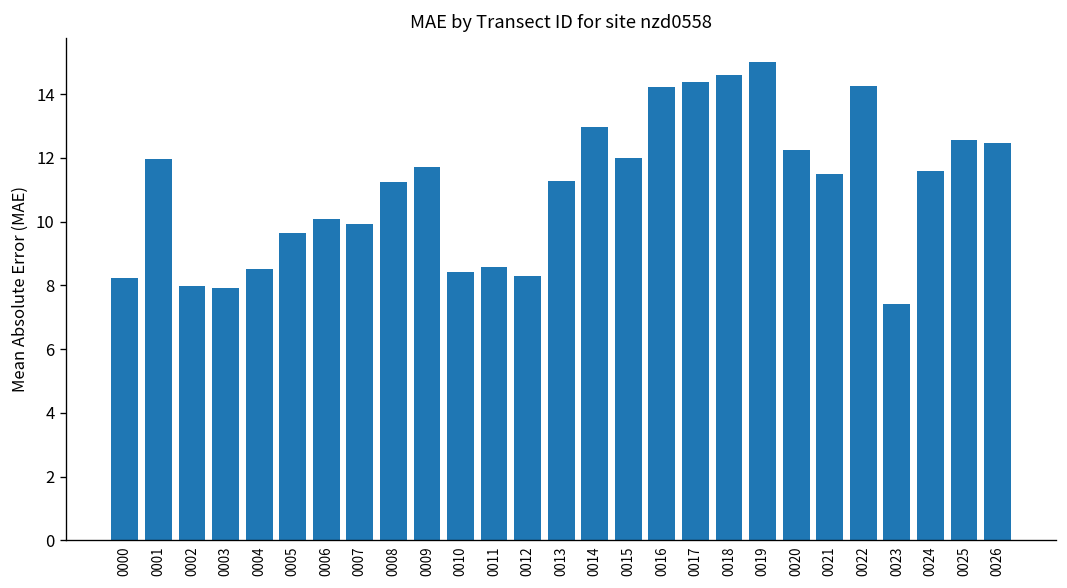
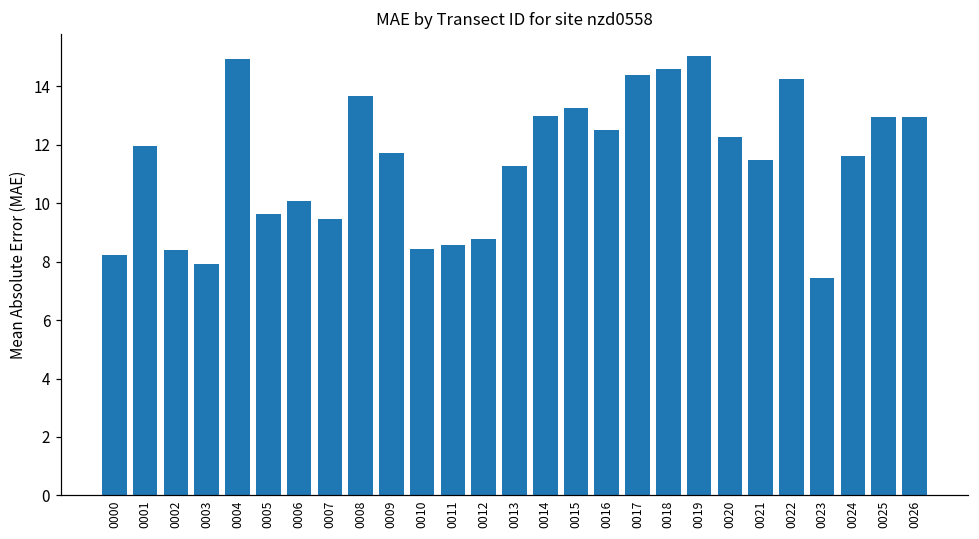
  {
    "0000": 8.2,
    "0001": 12.0,
-   "0002": 8.0,
+   "0002": 8.4,
    "0003": 7.9,
-   "0004": 8.5,
+   "0004": 14.9,
    "0005": 9.6,
    "0006": 10.1,
-   "0007": 9.9,
-   "0008": 11.2,
+   "0007": 9.5,
+   "0008": 13.7,
    "0009": 11.7,
    "0010": 8.4,
    "0011": 8.6,
-   "0012": 8.3,
+   "0012": 8.8,
    "0013": 11.3,
    "0014": 13.0,
-   "0015": 12.0,
-   "0016": 14.2,
+   "0015": 13.3,
+   "0016": 12.5,
    "0017": 14.4,
    "0018": 14.6,
    "0019": 15.0,
    "0020": 12.3,
    "0021": 11.5,
    "0022": 14.3,
    "0023": 7.4,
    "0024": 11.6,
-   "0025": 12.6,
-   "0026": 12.5
+   "0025": 12.9,
+   "0026": 13.0
  }
